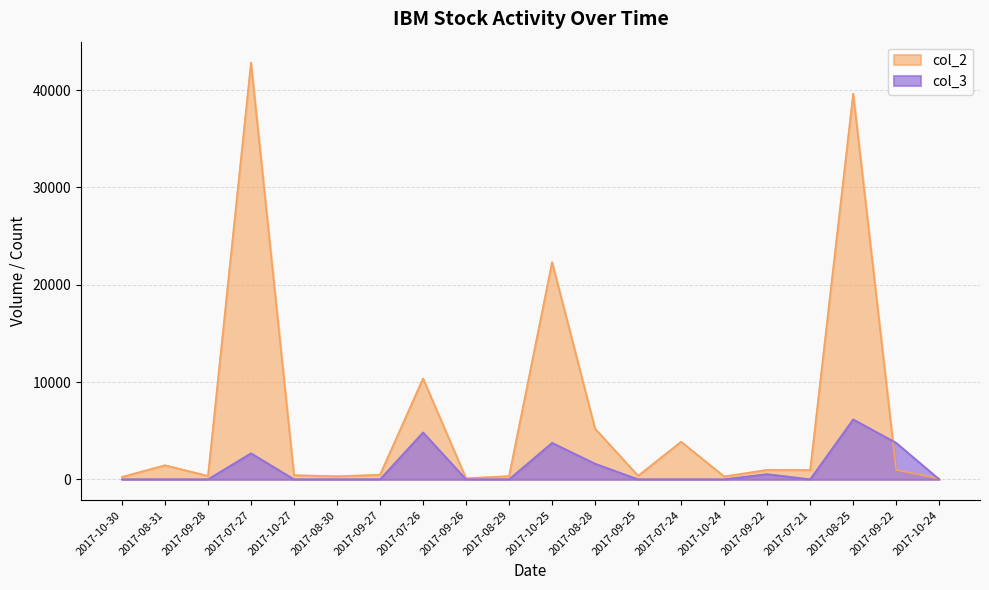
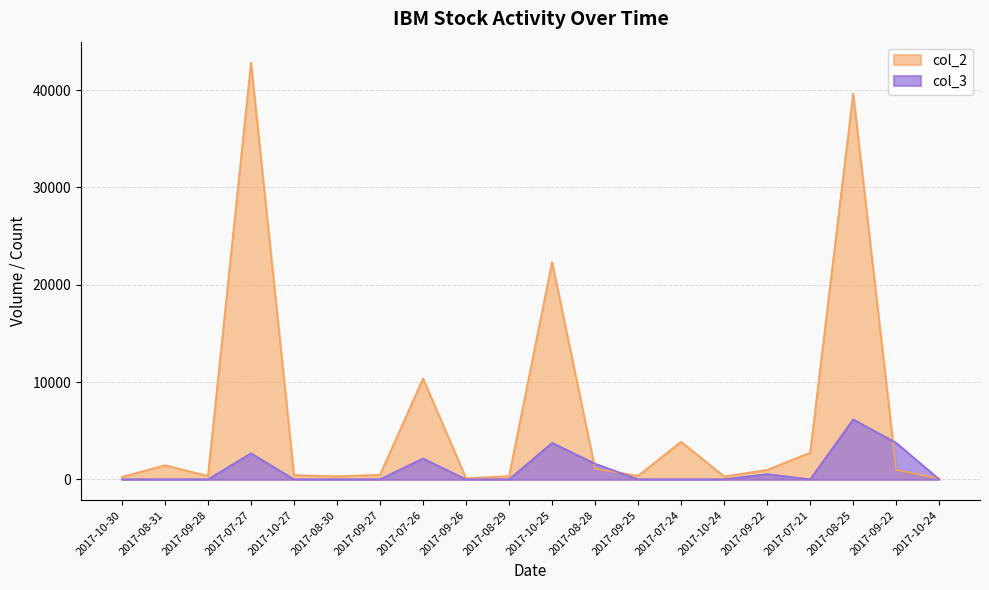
  {
    "col_2": {
      "2017-08-31": 1000,
      "2017-09-28": 0,
      "2017-07-27": 43000,
      "2017-10-27": 0,
      "2017-08-30": 0,
      "2017-09-27": 0,
      "2017-07-26": 10000,
      "2017-08-29": 0,
      "2017-10-25": 22000,
-     "2017-08-28": 5000,
+     "2017-08-28": 1000,
      "2017-09-25": 0,
      "2017-07-24": 4000,
-     "2017-07-21": 1000,
+     "2017-07-21": 3000,
      "2017-08-25": 40000
    },
    "col_3": {
      "2017-08-31": 0,
      "2017-09-28": 0,
      "2017-07-27": 3000,
      "2017-10-27": 0,
      "2017-08-30": 0,
      "2017-09-27": 0,
-     "2017-07-26": 5000,
+     "2017-07-26": 2000,
      "2017-08-29": 0,
      "2017-10-25": 4000,
      "2017-08-28": 2000,
      "2017-09-25": 0,
      "2017-07-24": 0,
      "2017-07-21": 0,
      "2017-08-25": 6000
    }
  }
